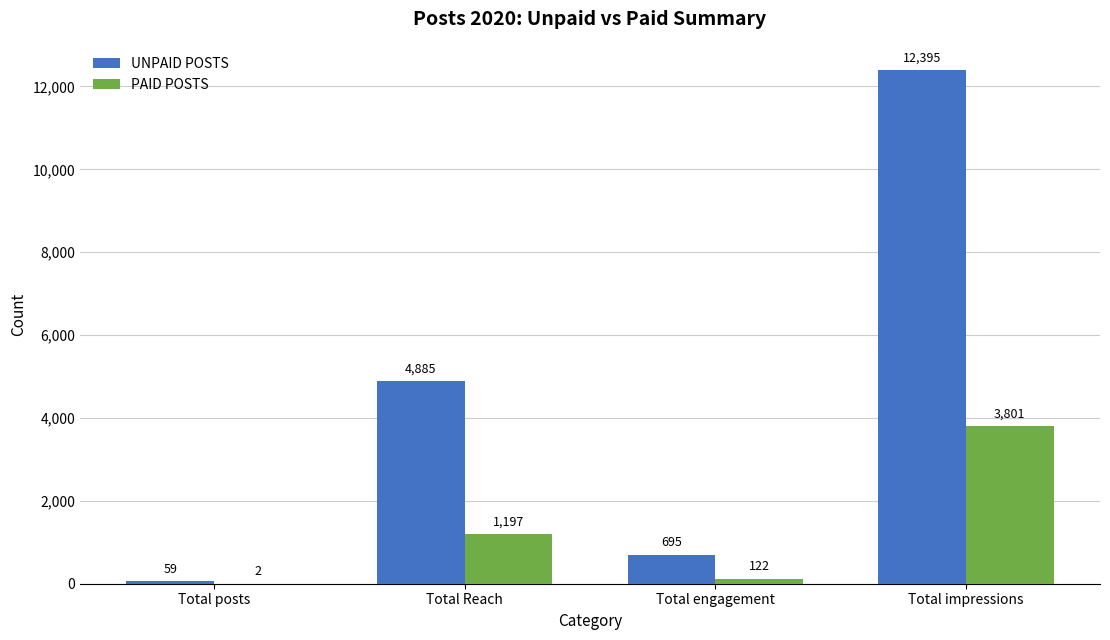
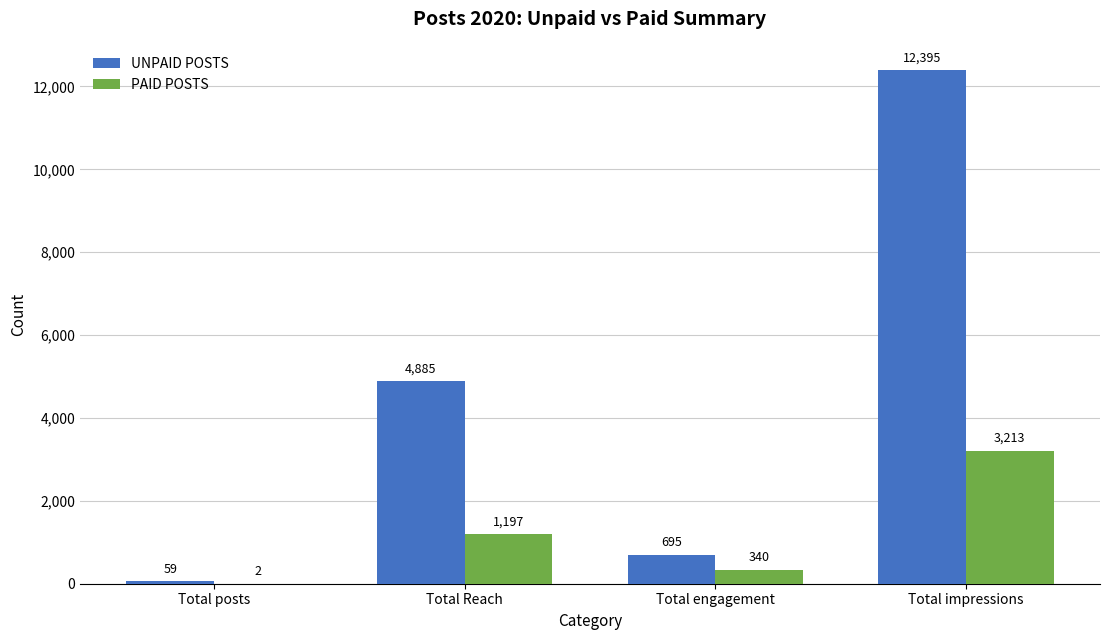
  {
    "UNPAID POSTS": {
      "Total posts": "59",
      "Total Reach": "4,885",
      "Total engagement": "695",
      "Total impressions": "12,395"
    },
    "PAID POSTS": {
      "Total posts": "2",
      "Total Reach": "1,197",
-     "Total engagement": "122",
-     "Total impressions": "3,801"
+     "Total engagement": "340",
+     "Total impressions": "3,213"
    }
  }
